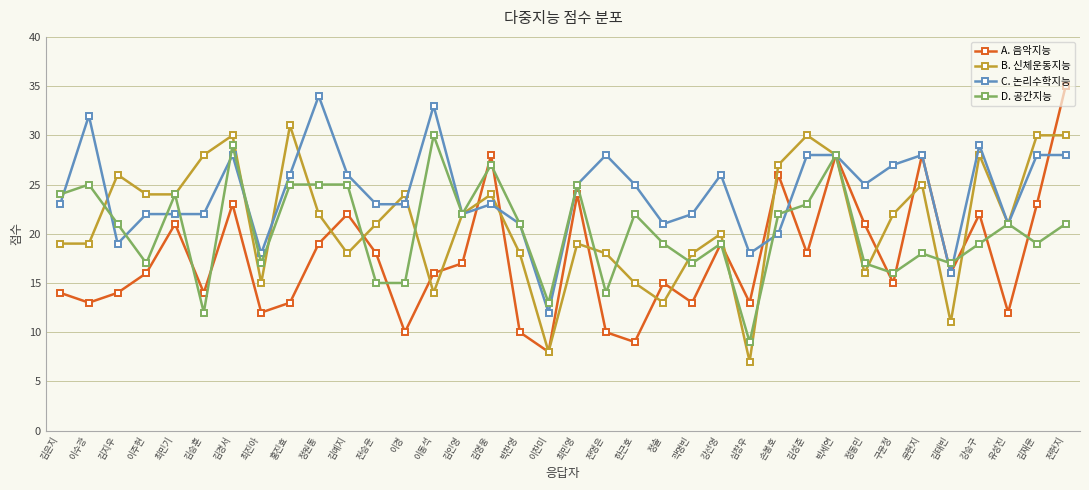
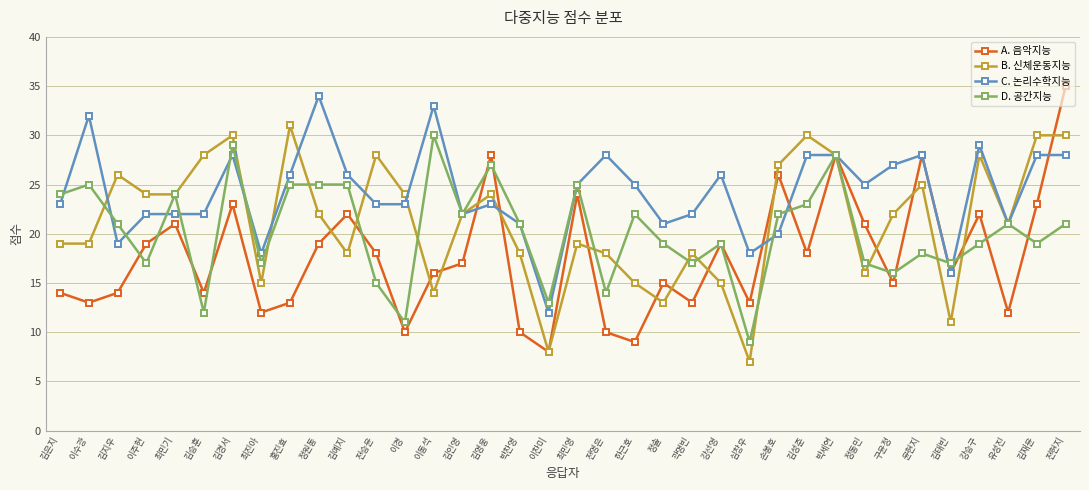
  {
    "A. 음악지능": {
      "김은지": 14,
      "이수광": 13,
      "김지우": 14,
-     "이주현": 16,
+     "이주현": 19,
      "최민기": 21,
      "김승훈": 14,
      "김경서": 23,
      "최진아": 12,
      "홍진효": 13,
      "정원동": 19,
      "김예지": 22,
      "전승윤": 18,
      "이경": 10,
      "이동석": 16,
      "김인영": 17,
      "김영웅": 28,
      "박찬영": 10,
      "최민영": 24,
      "전영은": 10,
      "한근호": 9,
      "정솔": 15,
      "곽명빈": 13,
      "심창우": 13,
      "손봉호": 26,
      "김성준": 18,
      "정동민": 21,
      "구윤정": 15,
      "강승구": 22,
      "유성진": 12,
      "김재윤": 23
    },
    "B. 신체운동지능": {
      "김은지": 19,
      "이수광": 19,
      "김지우": 26,
      "이주현": 24,
      "김승훈": 28,
      "김경서": 30,
      "최진아": 15,
      "홍진효": 31,
      "정원동": 22,
      "김예지": 18,
-     "전승윤": 21,
+     "전승윤": 28,
      "이경": 24,
      "이동석": 14,
      "김영웅": 24,
      "박찬영": 18,
      "최민영": 19,
      "전영은": 18,
      "한근호": 15,
      "정솔": 13,
      "곽명빈": 18,
-     "강선영": 20,
+     "강선영": 15,
      "심창우": 7,
      "손봉호": 27,
      "김성준": 30,
      "정동민": 16,
      "구윤정": 22,
      "윤현지": 25,
      "김태빈": 11,
      "강승구": 28,
      "김재윤": 30,
      "전현지": 30
    },
    "C. 논리수학지능": {
      "김은지": 23,
      "이수광": 32,
      "김지우": 19,
      "이주현": 22,
      "최민기": 22,
      "김승훈": 22,
      "김경서": 28,
      "최진아": 18,
      "홍진효": 26,
      "정원동": 34,
      "김예지": 26,
      "전승윤": 23,
      "이경": 23,
      "이동석": 33,
      "김영웅": 23,
      "이찬미": 12,
      "전영은": 28,
      "한근호": 25,
      "정솔": 21,
      "곽명빈": 22,
      "강선영": 26,
      "심창우": 18,
      "손봉호": 20,
      "김성준": 28,
      "정동민": 25,
      "구윤정": 27,
      "강승구": 29,
      "김재윤": 28,
      "전현지": 28
    },
    "D. 공간지능": {
      "김은지": 24,
      "이수광": 25,
      "김지우": 21,
      "이주현": 17,
      "김승훈": 12,
      "김경서": 29,
      "최진아": 17,
      "홍진효": 25,
      "정원동": 25,
      "김예지": 25,
      "전승윤": 15,
-     "이경": 15,
+     "이경": 11,
      "이동석": 30,
      "김영웅": 27,
      "이찬미": 13,
      "전영은": 14,
      "한근호": 22,
      "정솔": 19,
      "곽명빈": 17,
      "심창우": 9,
      "손봉호": 22,
      "김성준": 23,
      "정동민": 17,
      "구윤정": 16,
      "윤현지": 18,
      "김태빈": 17,
      "강승구": 19,
      "김재윤": 19,
      "전현지": 21
    }
  }
